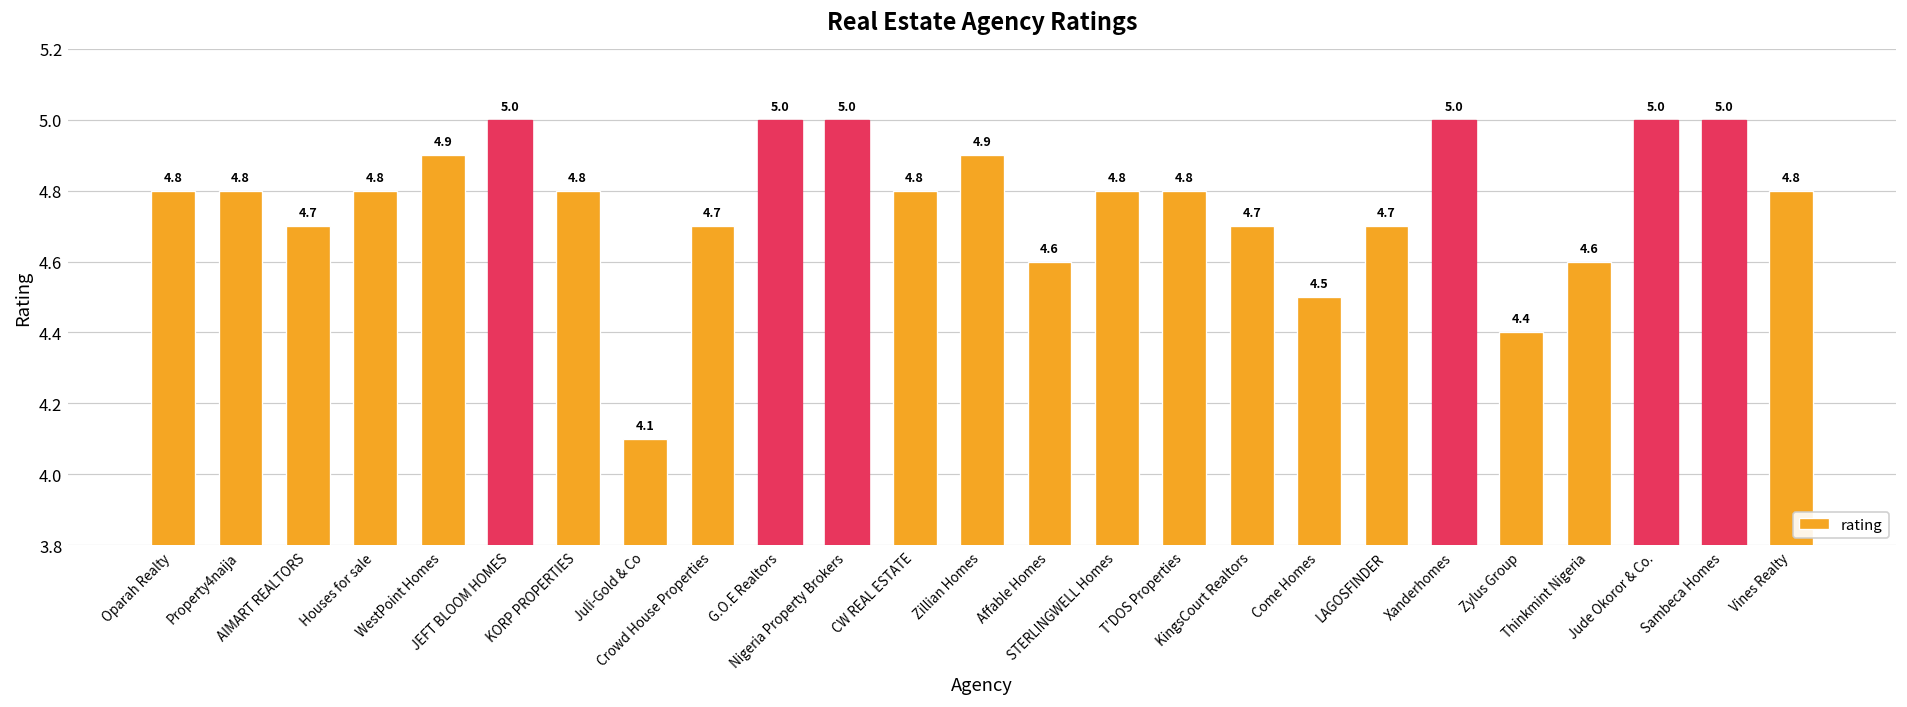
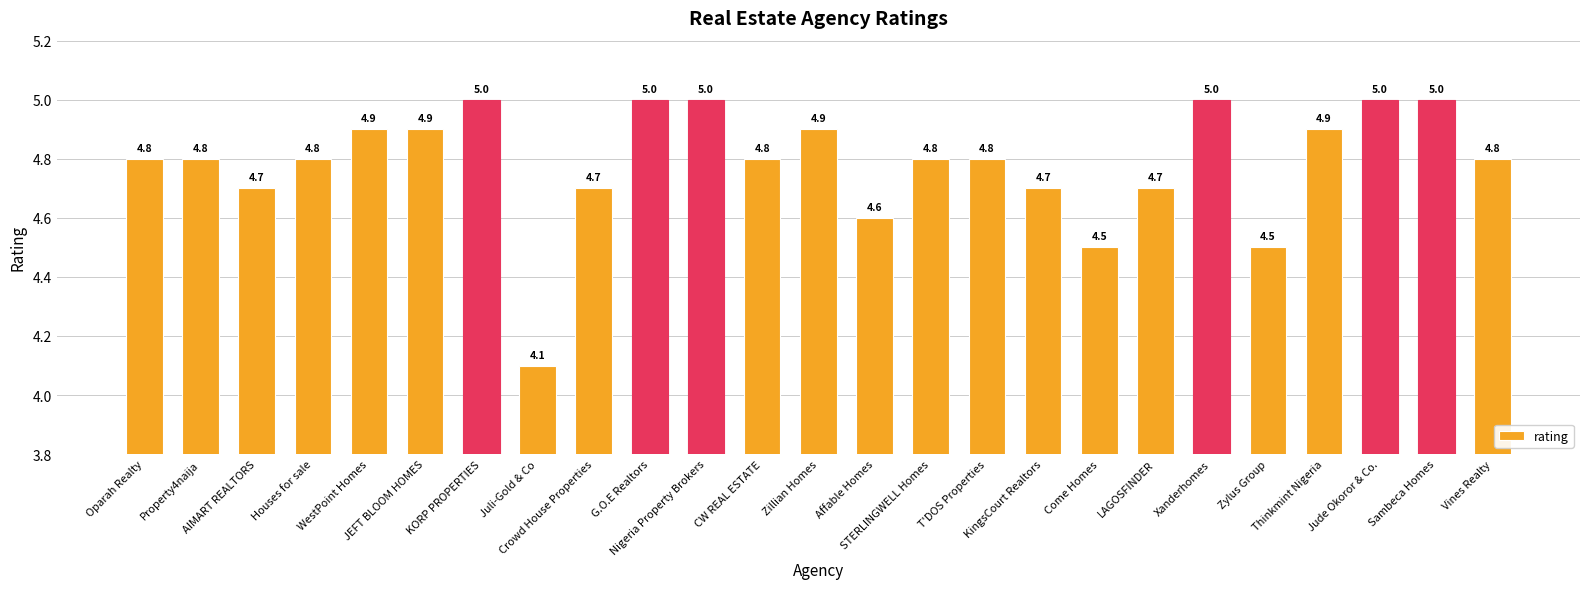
  {
    "Oparah Realty": 4.8,
    "Property4naija": 4.8,
    "AIMART REALTORS": 4.7,
    "Houses for sale": 4.8,
    "WestPoint Homes": 4.9,
-   "JEFT BLOOM HOMES": 5.0,
-   "KORP PROPERTIES": 4.8,
+   "JEFT BLOOM HOMES": 4.9,
+   "KORP PROPERTIES": 5.0,
    "Juli-Gold & Co": 4.1,
    "Crowd House Properties": 4.7,
    "G.O.E Realtors": 5.0,
    "Nigeria Property Brokers": 5.0,
    "CW REAL ESTATE": 4.8,
    "Zillian Homes": 4.9,
    "Affable Homes": 4.6,
    "STERLINGWELL Homes": 4.8,
    "T'DOS Properties": 4.8,
    "KingsCourt Realtors": 4.7,
    "Come Homes": 4.5,
    "LAGOSFINDER": 4.7,
    "Xanderhomes": 5.0,
-   "Zylus Group": 4.4,
-   "Thinkmint Nigeria": 4.6,
+   "Zylus Group": 4.5,
+   "Thinkmint Nigeria": 4.9,
    "Jude Okoror & Co.": 5.0,
    "Sambeca Homes": 5.0,
    "Vines Realty": 4.8
  }
